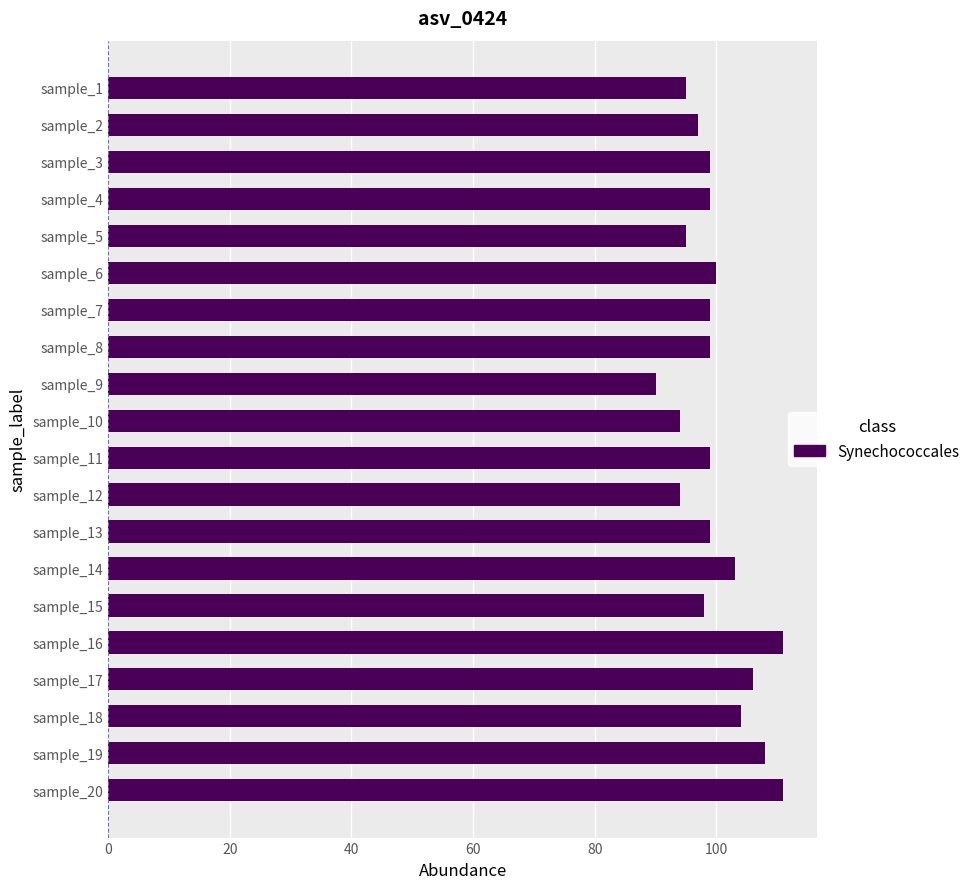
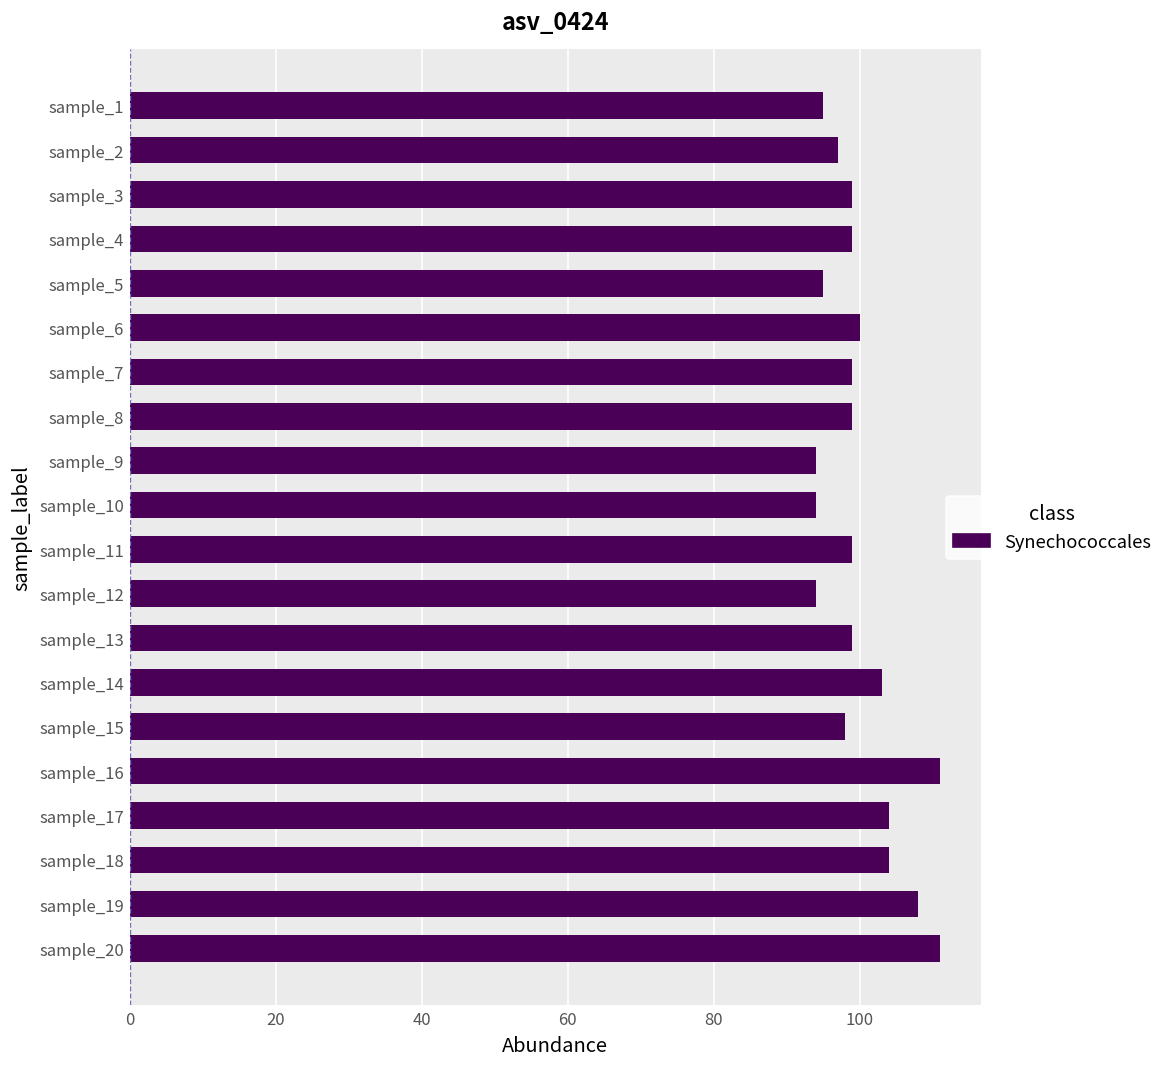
  {
    "sample_1": 95,
    "sample_2": 97,
    "sample_3": 99,
    "sample_4": 99,
    "sample_5": 95,
    "sample_6": 100,
    "sample_7": 99,
    "sample_8": 99,
-   "sample_9": 90,
+   "sample_9": 94,
    "sample_10": 94,
    "sample_11": 99,
    "sample_12": 94,
    "sample_13": 99,
    "sample_14": 103,
    "sample_15": 98,
    "sample_16": 111,
-   "sample_17": 106,
+   "sample_17": 104,
    "sample_18": 104,
    "sample_19": 108,
    "sample_20": 111
  }
